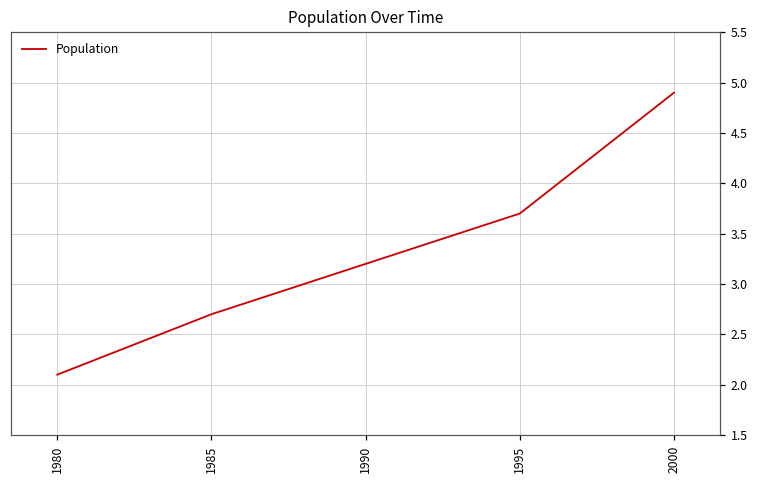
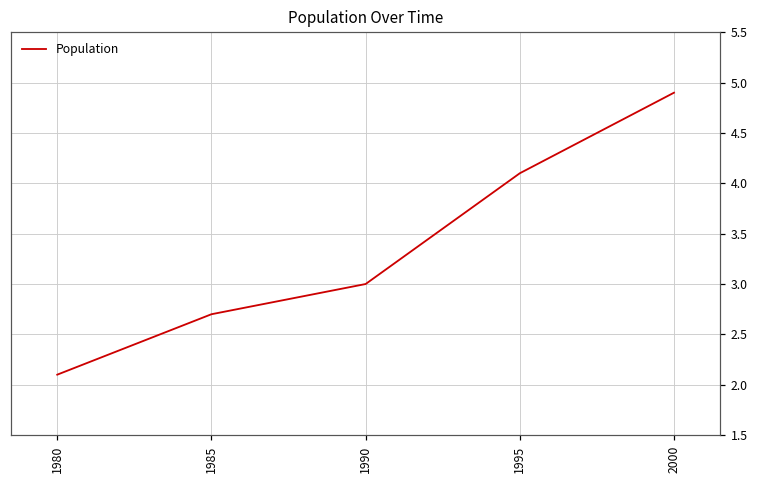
  {
    "1980": 2.1,
    "1985": 2.7,
-   "1990": 3.2,
-   "1995": 3.7,
+   "1990": 3.0,
+   "1995": 4.1,
    "2000": 4.9
  }
